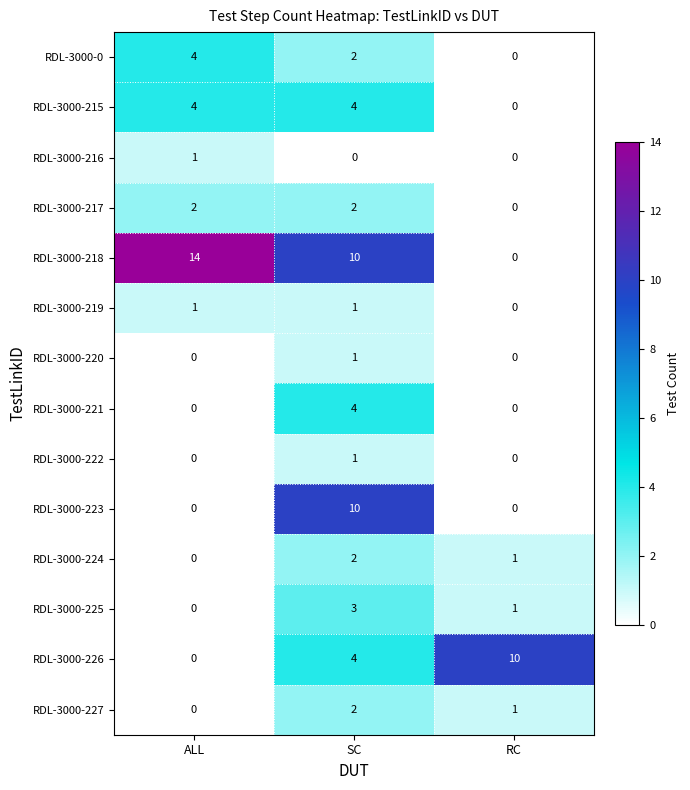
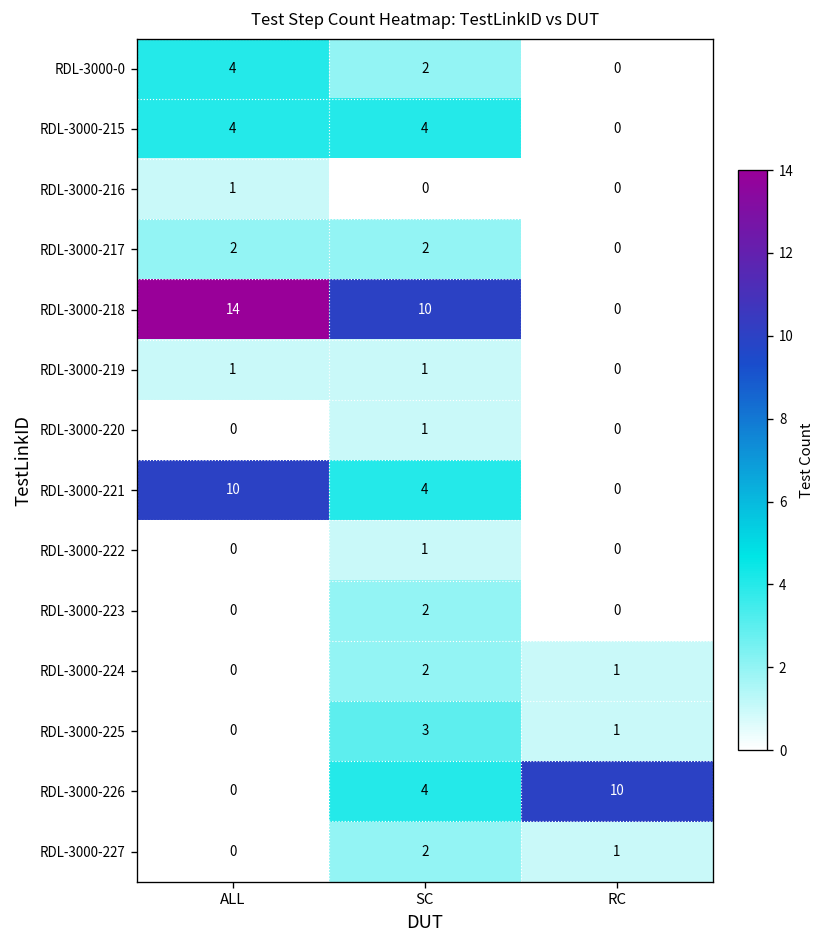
  {
    "RDL-3000-0": {
      "ALL": 4,
      "SC": 2,
      "RC": 0
    },
    "RDL-3000-215": {
      "ALL": 4,
      "SC": 4,
      "RC": 0
    },
    "RDL-3000-216": {
      "ALL": 1,
      "SC": 0,
      "RC": 0
    },
    "RDL-3000-217": {
      "ALL": 2,
      "SC": 2,
      "RC": 0
    },
    "RDL-3000-218": {
      "ALL": 14,
      "SC": 10,
      "RC": 0
    },
    "RDL-3000-219": {
      "ALL": 1,
      "SC": 1,
      "RC": 0
    },
    "RDL-3000-220": {
      "ALL": 0,
      "SC": 1,
      "RC": 0
    },
    "RDL-3000-221": {
-     "ALL": 0,
+     "ALL": 10,
      "SC": 4,
      "RC": 0
    },
    "RDL-3000-222": {
      "ALL": 0,
      "SC": 1,
      "RC": 0
    },
    "RDL-3000-223": {
      "ALL": 0,
-     "SC": 10,
+     "SC": 2,
      "RC": 0
    },
    "RDL-3000-224": {
      "ALL": 0,
      "SC": 2,
      "RC": 1
    },
    "RDL-3000-225": {
      "ALL": 0,
      "SC": 3,
      "RC": 1
    },
    "RDL-3000-226": {
      "ALL": 0,
      "SC": 4,
      "RC": 10
    },
    "RDL-3000-227": {
      "ALL": 0,
      "SC": 2,
      "RC": 1
    }
  }
